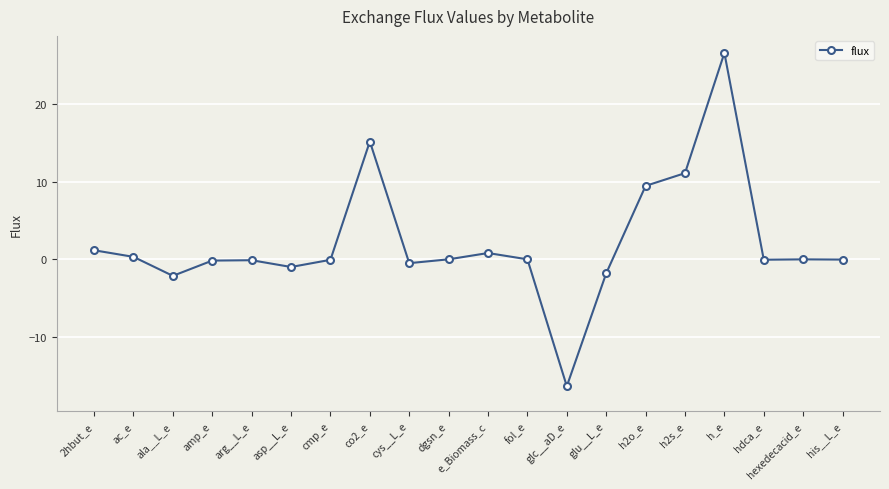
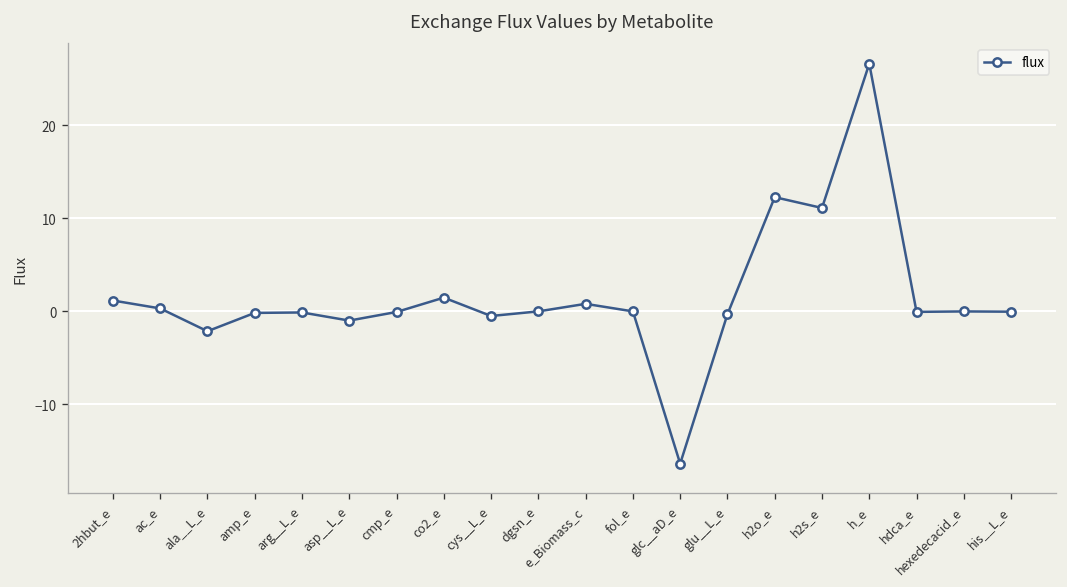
  {
    "2hbut_e": 1,
    "ac_e": 0,
    "ala__L_e": -2,
    "amp_e": 0,
    "arg__L_e": 0,
    "asp__L_e": -1,
    "cmp_e": 0,
-   "co2_e": 15,
+   "co2_e": 1,
    "cys__L_e": -1,
    "dgsn_e": 0,
    "e_Biomass_c": 1,
    "fol_e": 0,
    "glc__aD_e": -16,
-   "glu__L_e": -2,
-   "h2o_e": 9,
+   "glu__L_e": 0,
+   "h2o_e": 12,
    "h2s_e": 11,
    "h_e": 27,
    "hdca_e": 0,
    "hexedecacid_e": 0,
    "his__L_e": 0
  }
